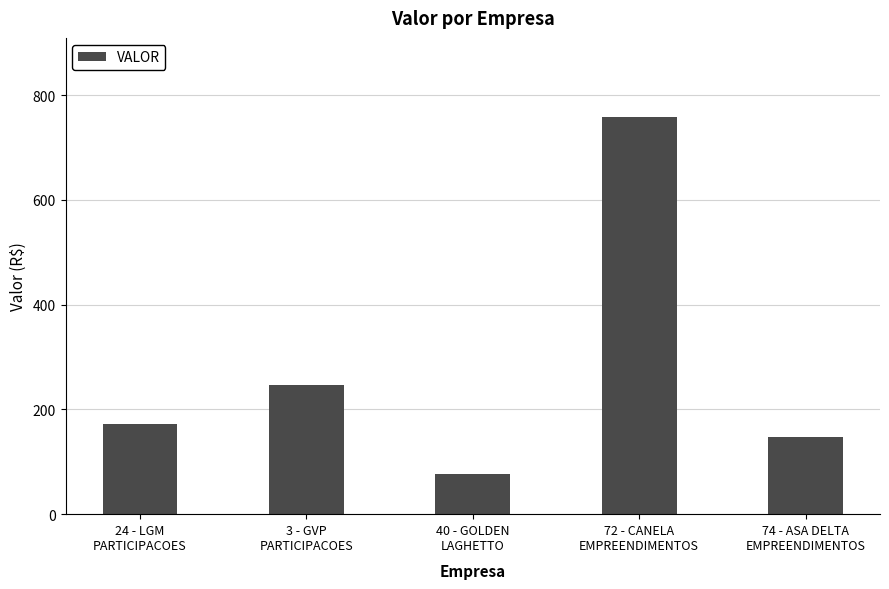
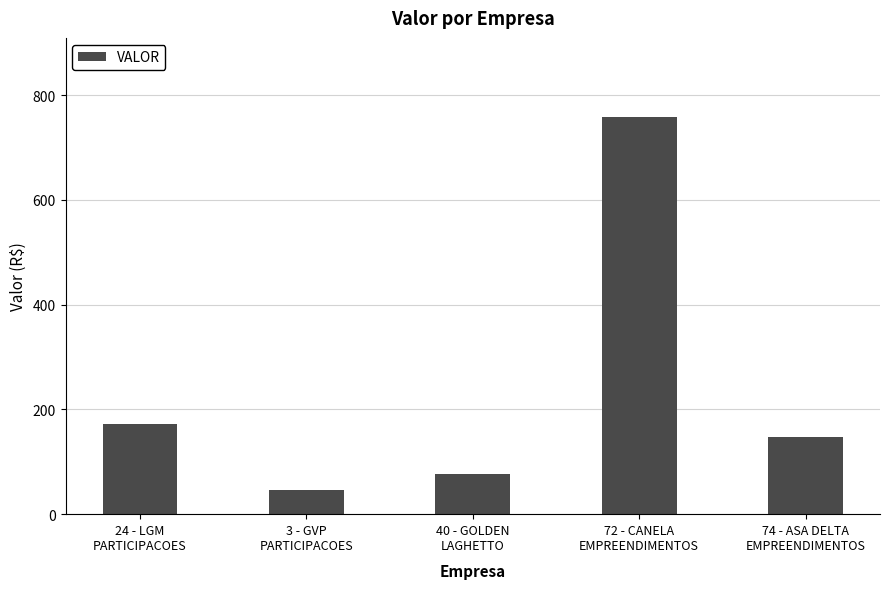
  {
    "24 - LGM PARTICIPACOES": 170,
-   "3 - GVP PARTICIPACOES": 250,
+   "3 - GVP PARTICIPACOES": 50,
    "40 - GOLDEN LAGHETTO": 80,
    "72 - CANELA EMPREENDIMENTOS": 760,
    "74 - ASA DELTA EMPREENDIMENTOS": 150
  }
